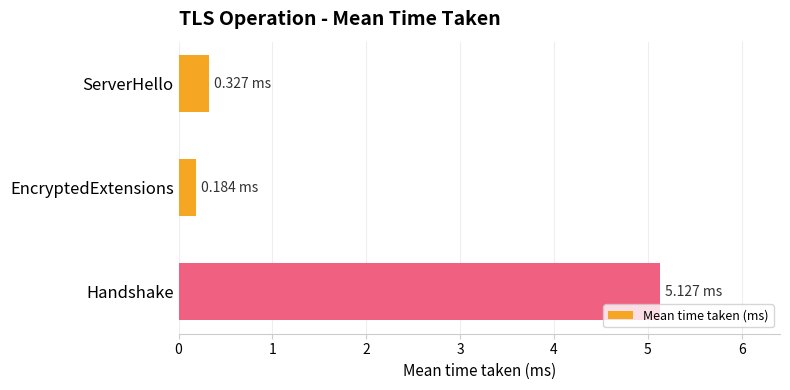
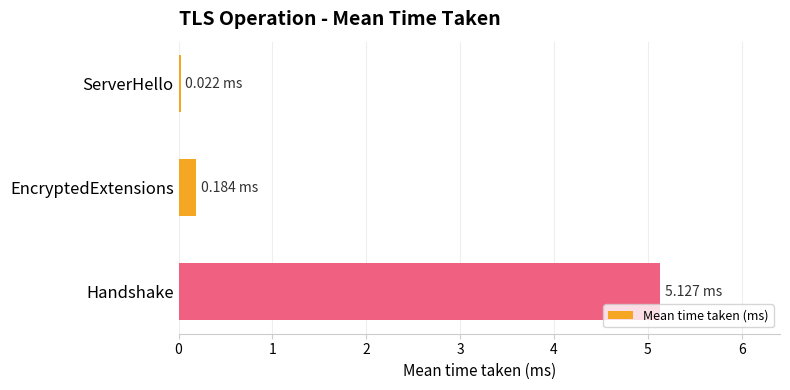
  {
-   "ServerHello": 0.327,
+   "ServerHello": 0.022,
    "EncryptedExtensions": 0.184,
    "Handshake": 5.127
  }
